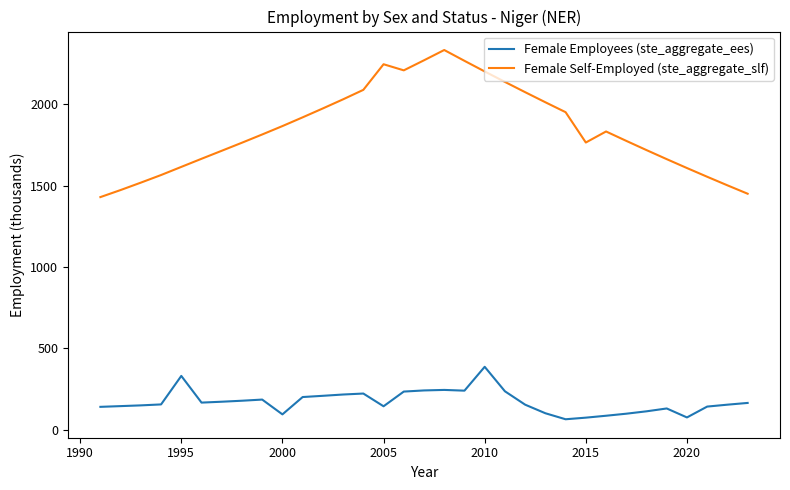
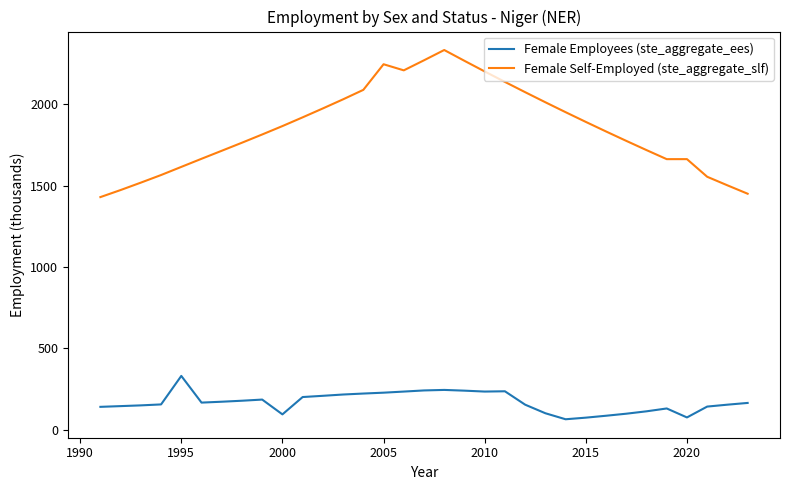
  {
    "Female Employees (ste_aggregate_ees)": {
      "1995": 330,
      "2000": 90,
-     "2005": 140,
-     "2010": 390,
+     "2005": 230,
+     "2010": 230,
      "2015": 70,
      "2020": 80
    },
    "Female Self-Employed (ste_aggregate_slf)": {
      "1995": 1620,
      "2000": 1870,
      "2005": 2250,
-     "2015": 1770,
-     "2020": 1610
+     "2015": 1890,
+     "2020": 1660
    }
  }
